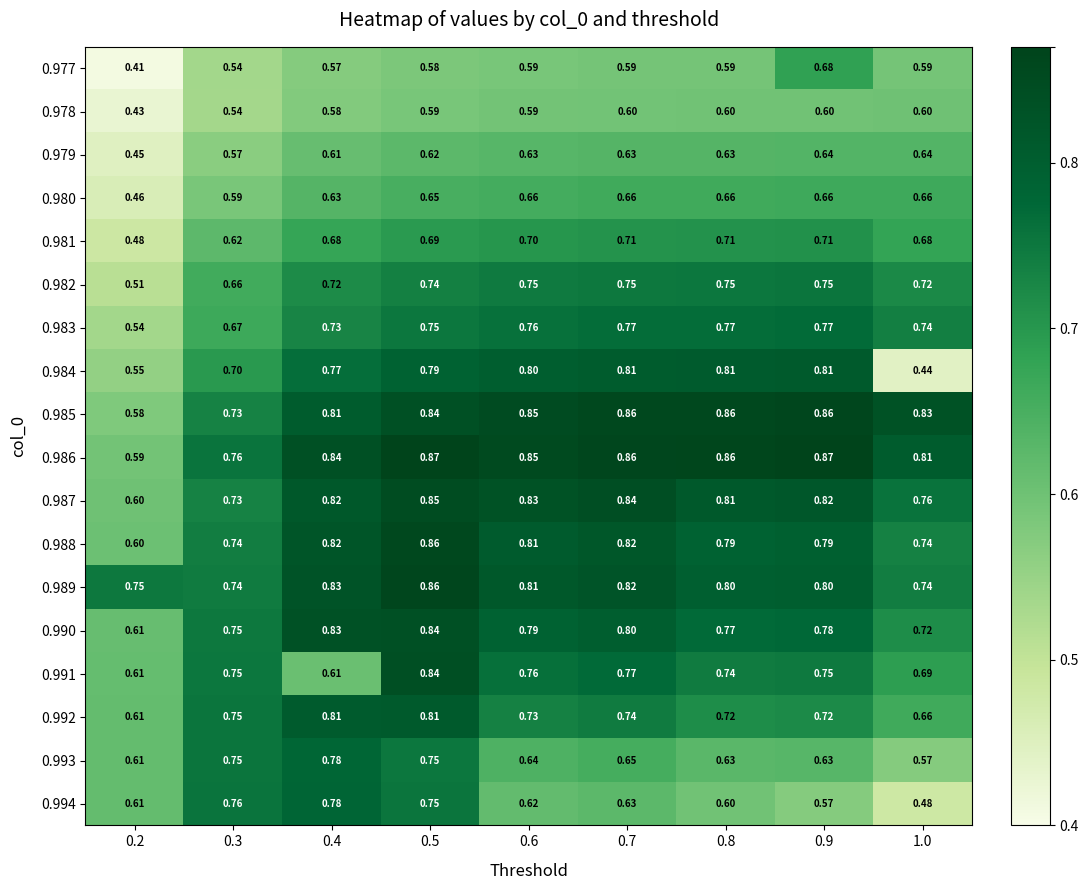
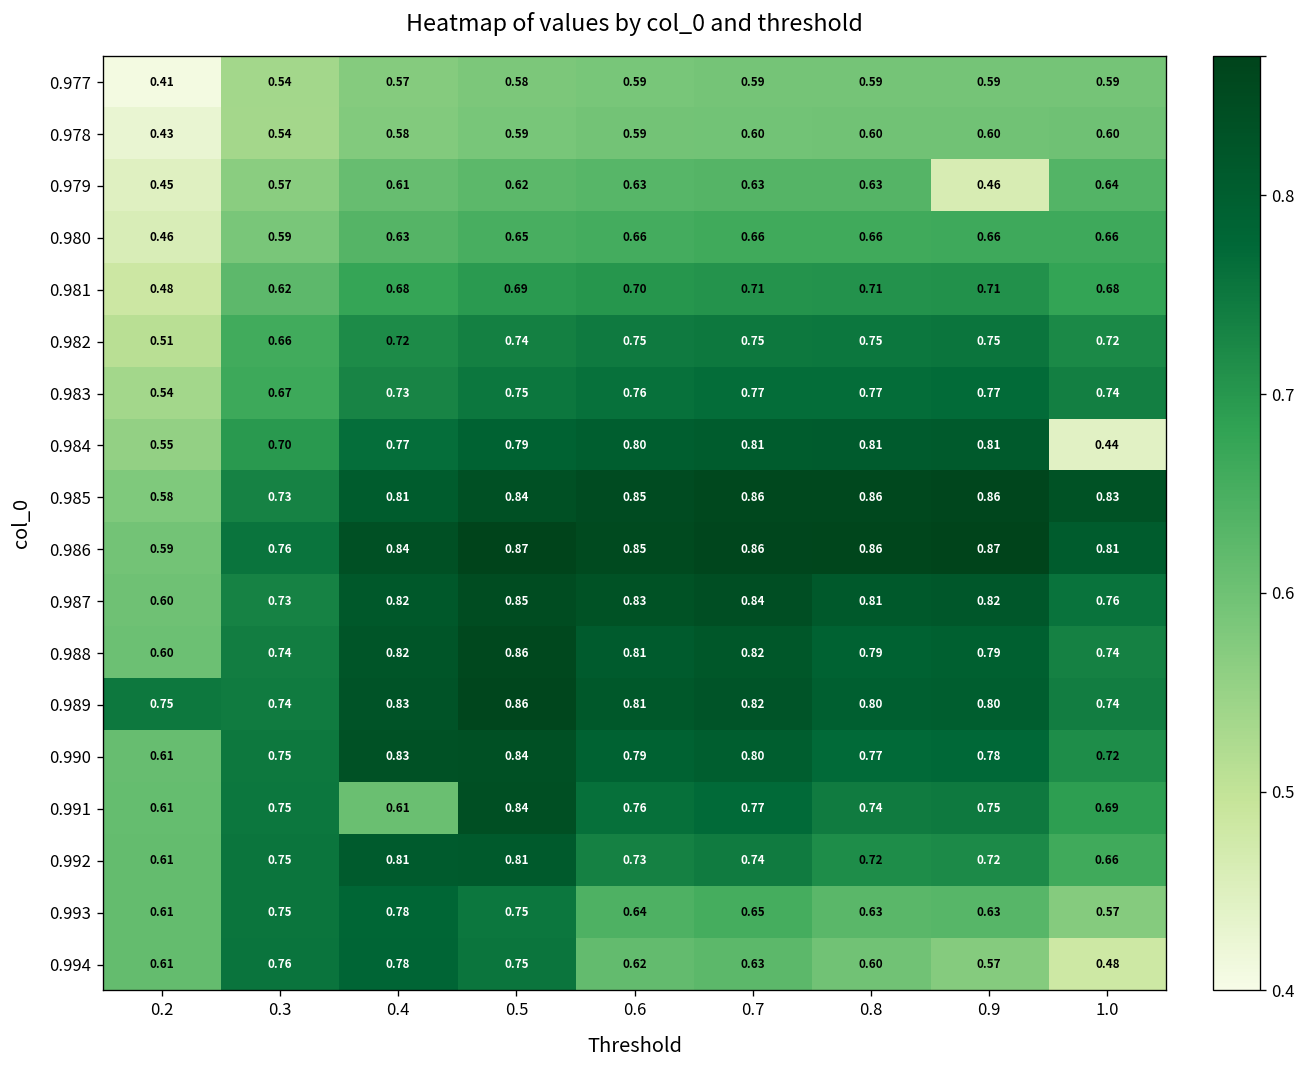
  {
    "0.977": {
      "0.2": 0.41,
      "0.3": 0.54,
      "0.4": 0.57,
      "0.5": 0.58,
      "0.6": 0.59,
      "0.7": 0.59,
      "0.8": 0.59,
-     "0.9": 0.68,
+     "0.9": 0.59,
      "1.0": 0.59
    },
    "0.978": {
      "0.2": 0.43,
      "0.3": 0.54,
      "0.4": 0.58,
      "0.5": 0.59,
      "0.6": 0.59,
      "0.7": 0.60,
      "0.8": 0.60,
      "0.9": 0.60,
      "1.0": 0.60
    },
    "0.979": {
      "0.2": 0.45,
      "0.3": 0.57,
      "0.4": 0.61,
      "0.5": 0.62,
      "0.6": 0.63,
      "0.7": 0.63,
      "0.8": 0.63,
-     "0.9": 0.64,
+     "0.9": 0.46,
      "1.0": 0.64
    },
    "0.980": {
      "0.2": 0.46,
      "0.3": 0.59,
      "0.4": 0.63,
      "0.5": 0.65,
      "0.6": 0.66,
      "0.7": 0.66,
      "0.8": 0.66,
      "0.9": 0.66,
      "1.0": 0.66
    },
    "0.981": {
      "0.2": 0.48,
      "0.3": 0.62,
      "0.4": 0.68,
      "0.5": 0.69,
      "0.6": 0.70,
      "0.7": 0.71,
      "0.8": 0.71,
      "0.9": 0.71,
      "1.0": 0.68
    },
    "0.982": {
      "0.2": 0.51,
      "0.3": 0.66,
      "0.4": 0.72,
      "0.5": 0.74,
      "0.6": 0.75,
      "0.7": 0.75,
      "0.8": 0.75,
      "0.9": 0.75,
      "1.0": 0.72
    },
    "0.983": {
      "0.2": 0.54,
      "0.3": 0.67,
      "0.4": 0.73,
      "0.5": 0.75,
      "0.6": 0.76,
      "0.7": 0.77,
      "0.8": 0.77,
      "0.9": 0.77,
      "1.0": 0.74
    },
    "0.984": {
      "0.2": 0.55,
      "0.3": 0.70,
      "0.4": 0.77,
      "0.5": 0.79,
      "0.6": 0.80,
      "0.7": 0.81,
      "0.8": 0.81,
      "0.9": 0.81,
      "1.0": 0.44
    },
    "0.985": {
      "0.2": 0.58,
      "0.3": 0.73,
      "0.4": 0.81,
      "0.5": 0.84,
      "0.6": 0.85,
      "0.7": 0.86,
      "0.8": 0.86,
      "0.9": 0.86,
      "1.0": 0.83
    },
    "0.986": {
      "0.2": 0.59,
      "0.3": 0.76,
      "0.4": 0.84,
      "0.5": 0.87,
      "0.6": 0.85,
      "0.7": 0.86,
      "0.8": 0.86,
      "0.9": 0.87,
      "1.0": 0.81
    },
    "0.987": {
      "0.2": 0.60,
      "0.3": 0.73,
      "0.4": 0.82,
      "0.5": 0.85,
      "0.6": 0.83,
      "0.7": 0.84,
      "0.8": 0.81,
      "0.9": 0.82,
      "1.0": 0.76
    },
    "0.988": {
      "0.2": 0.60,
      "0.3": 0.74,
      "0.4": 0.82,
      "0.5": 0.86,
      "0.6": 0.81,
      "0.7": 0.82,
      "0.8": 0.79,
      "0.9": 0.79,
      "1.0": 0.74
    },
    "0.989": {
      "0.2": 0.75,
      "0.3": 0.74,
      "0.4": 0.83,
      "0.5": 0.86,
      "0.6": 0.81,
      "0.7": 0.82,
      "0.8": 0.80,
      "0.9": 0.80,
      "1.0": 0.74
    },
    "0.990": {
      "0.2": 0.61,
      "0.3": 0.75,
      "0.4": 0.83,
      "0.5": 0.84,
      "0.6": 0.79,
      "0.7": 0.80,
      "0.8": 0.77,
      "0.9": 0.78,
      "1.0": 0.72
    },
    "0.991": {
      "0.2": 0.61,
      "0.3": 0.75,
      "0.4": 0.61,
      "0.5": 0.84,
      "0.6": 0.76,
      "0.7": 0.77,
      "0.8": 0.74,
      "0.9": 0.75,
      "1.0": 0.69
    },
    "0.992": {
      "0.2": 0.61,
      "0.3": 0.75,
      "0.4": 0.81,
      "0.5": 0.81,
      "0.6": 0.73,
      "0.7": 0.74,
      "0.8": 0.72,
      "0.9": 0.72,
      "1.0": 0.66
    },
    "0.993": {
      "0.2": 0.61,
      "0.3": 0.75,
      "0.4": 0.78,
      "0.5": 0.75,
      "0.6": 0.64,
      "0.7": 0.65,
      "0.8": 0.63,
      "0.9": 0.63,
      "1.0": 0.57
    },
    "0.994": {
      "0.2": 0.61,
      "0.3": 0.76,
      "0.4": 0.78,
      "0.5": 0.75,
      "0.6": 0.62,
      "0.7": 0.63,
      "0.8": 0.60,
      "0.9": 0.57,
      "1.0": 0.48
    }
  }
